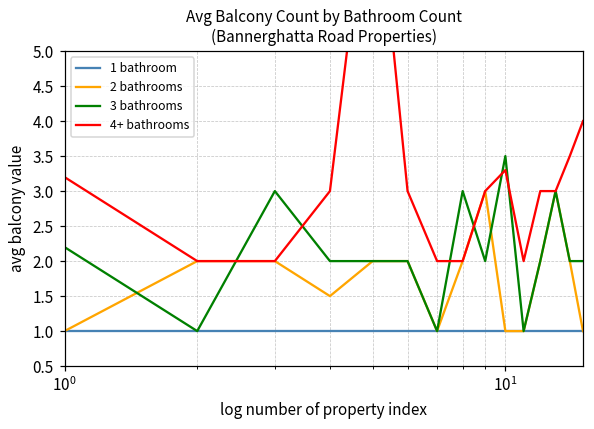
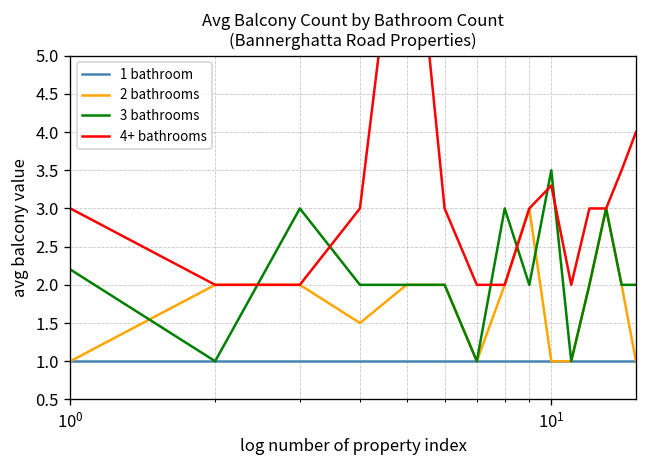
  {
    "3 bathrooms": {
      "10^0": 2.2,
      "10^1": 3.5
    },
    "4+ bathrooms": {
-     "10^0": 3.2,
+     "10^0": 3.0,
      "10^1": 3.3
    }
  }
